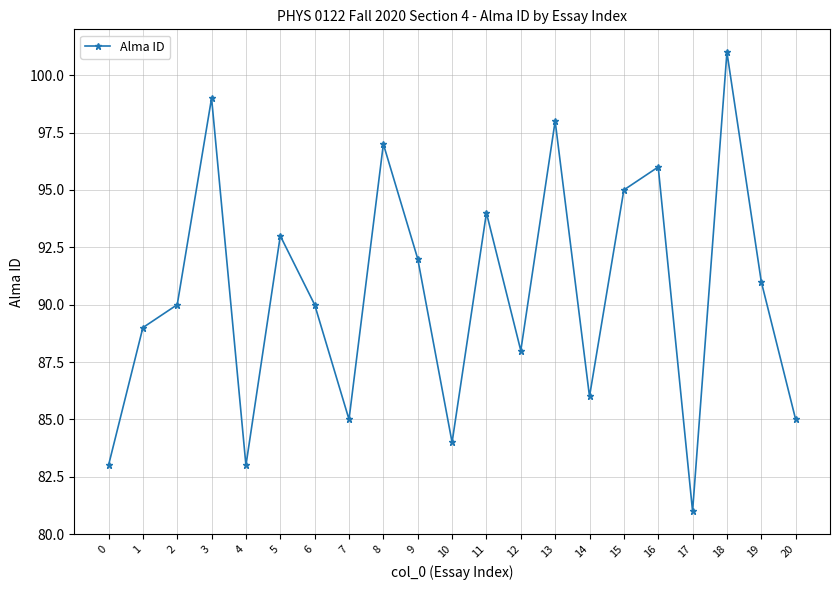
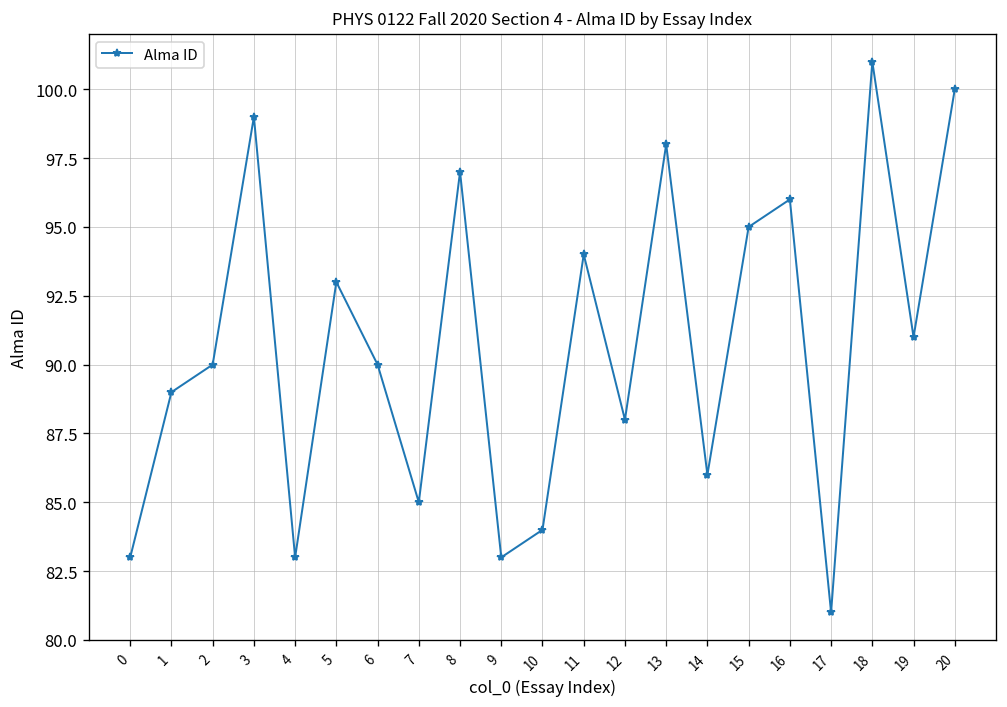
  {
    "0": 83,
    "1": 89,
    "2": 90,
    "3": 99,
    "4": 83,
    "5": 93,
    "6": 90,
    "7": 85,
    "8": 97,
-   "9": 92,
+   "9": 83,
    "10": 84,
    "11": 94,
    "12": 88,
    "13": 98,
    "14": 86,
    "15": 95,
    "16": 96,
    "17": 81,
    "18": 101,
    "19": 91,
-   "20": 85
+   "20": 100
  }
